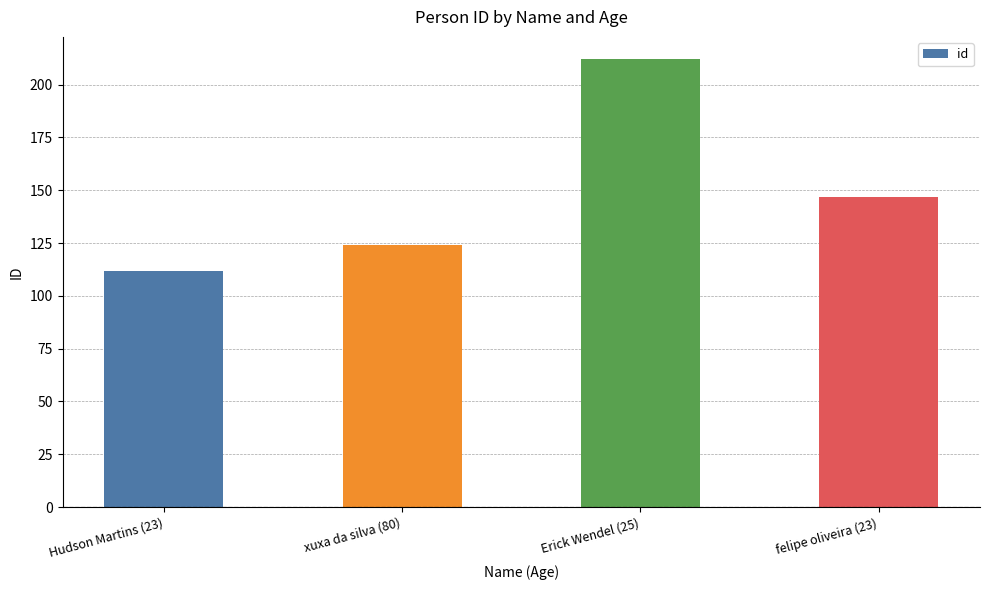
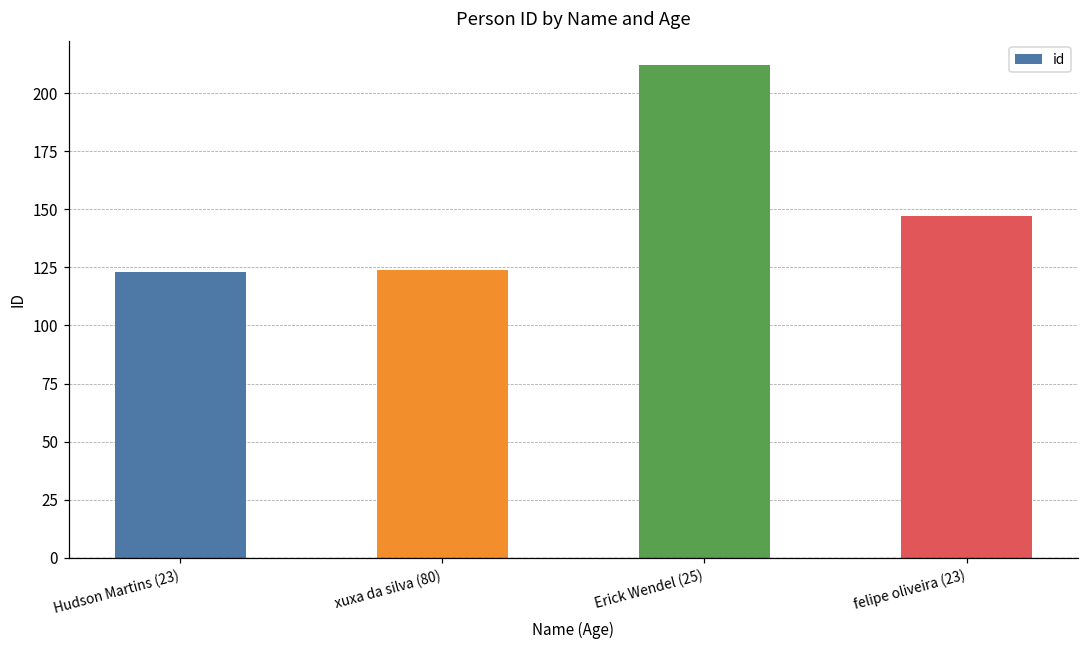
  {
-   "Hudson Martins (23)": 112,
+   "Hudson Martins (23)": 123,
    "xuxa da silva (80)": 124,
    "Erick Wendel (25)": 212,
    "felipe oliveira (23)": 147
  }
